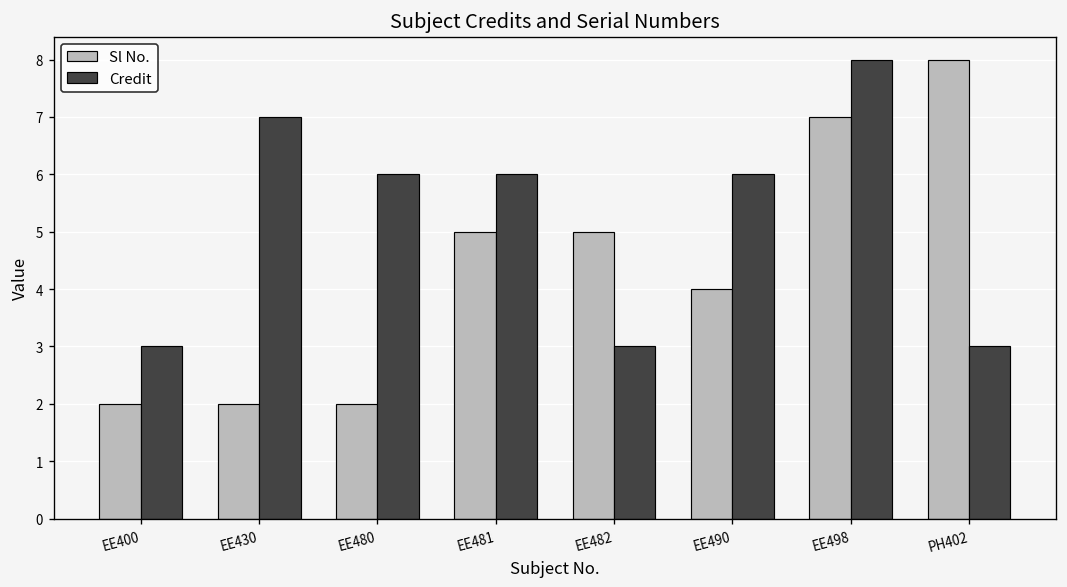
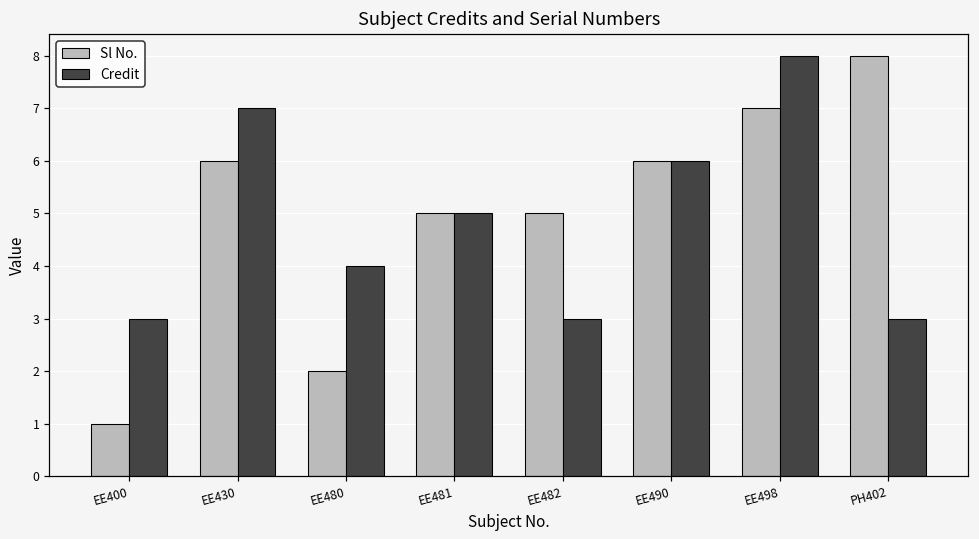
  {
    "Sl No.": {
-     "EE400": 2,
-     "EE430": 2,
+     "EE400": 1,
+     "EE430": 6,
      "EE480": 2,
      "EE481": 5,
      "EE482": 5,
-     "EE490": 4,
+     "EE490": 6,
      "EE498": 7,
      "PH402": 8
    },
    "Credit": {
      "EE400": 3,
      "EE430": 7,
-     "EE480": 6,
-     "EE481": 6,
+     "EE480": 4,
+     "EE481": 5,
      "EE482": 3,
      "EE490": 6,
      "EE498": 8,
      "PH402": 3
    }
  }
